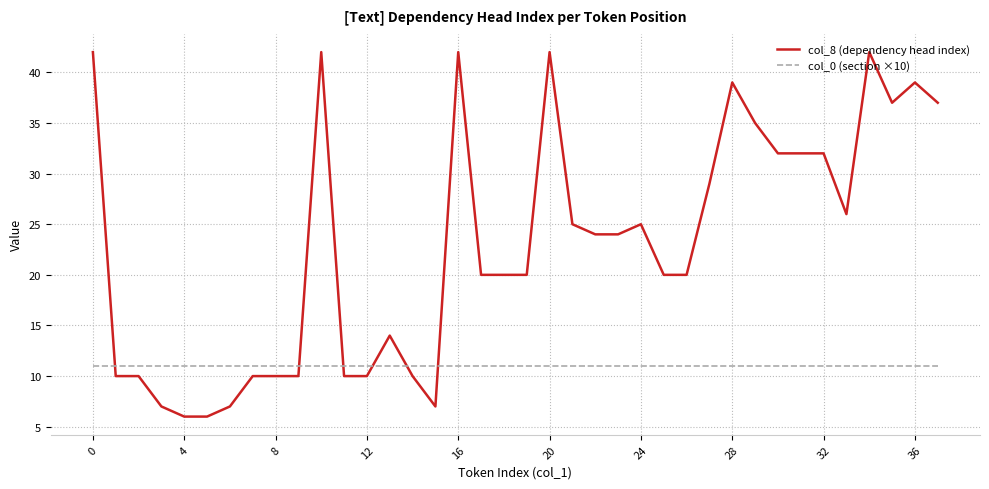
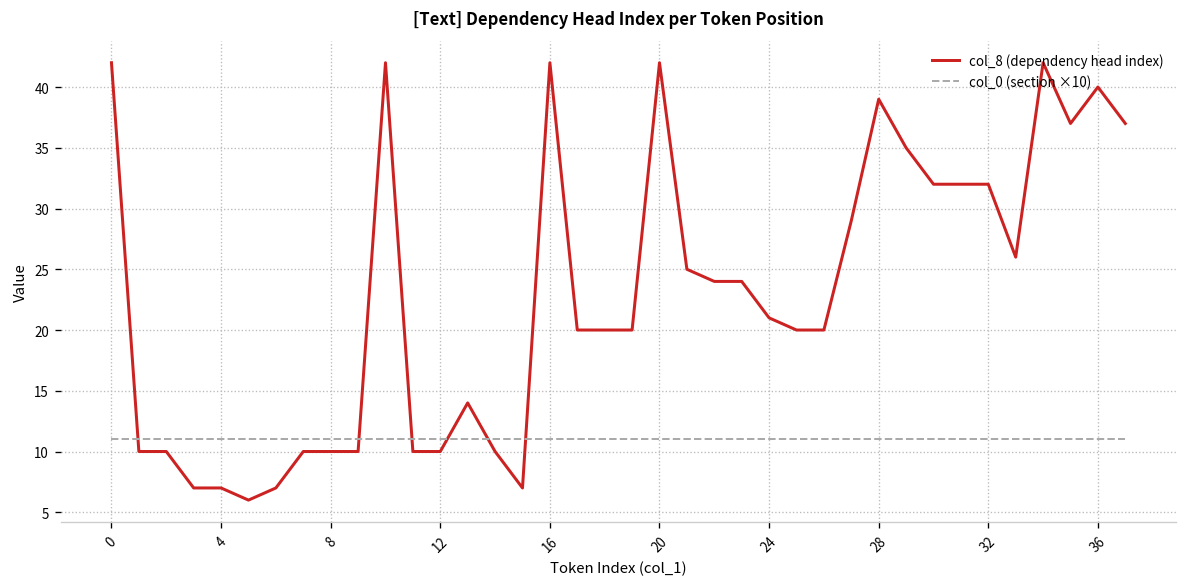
  {
    "col_8 (dependency head index)": {
      "0": 42,
-     "4": 6,
+     "4": 7,
      "8": 10,
      "12": 10,
      "16": 42,
      "20": 42,
-     "24": 25,
+     "24": 21,
      "28": 39,
      "32": 32,
-     "36": 39
+     "36": 40
    },
    "col_0 (section ×10)": {
      "0": 11,
      "4": 11,
      "8": 11,
      "12": 11,
      "16": 11,
      "20": 11,
      "24": 11,
      "28": 11,
      "32": 11,
      "36": 11
    }
  }
